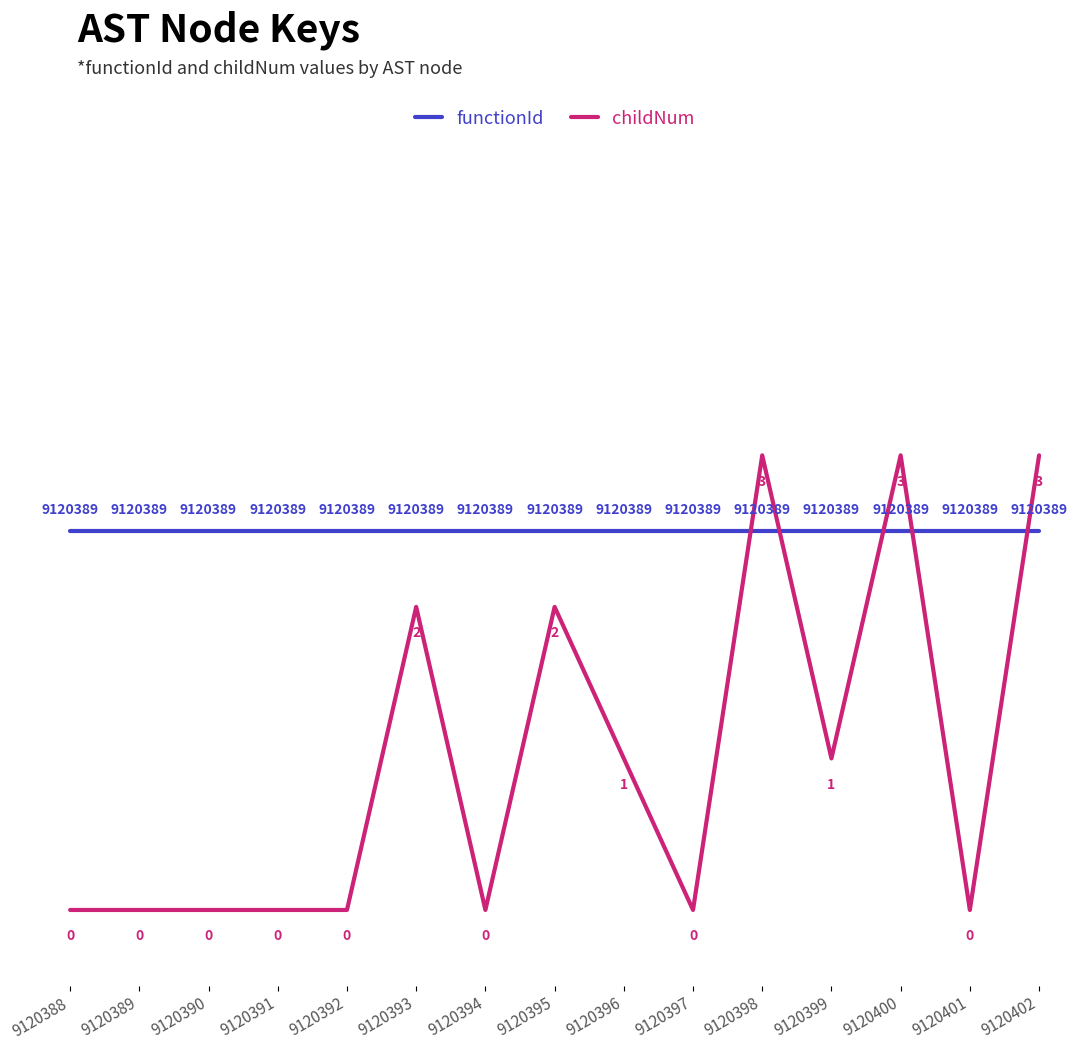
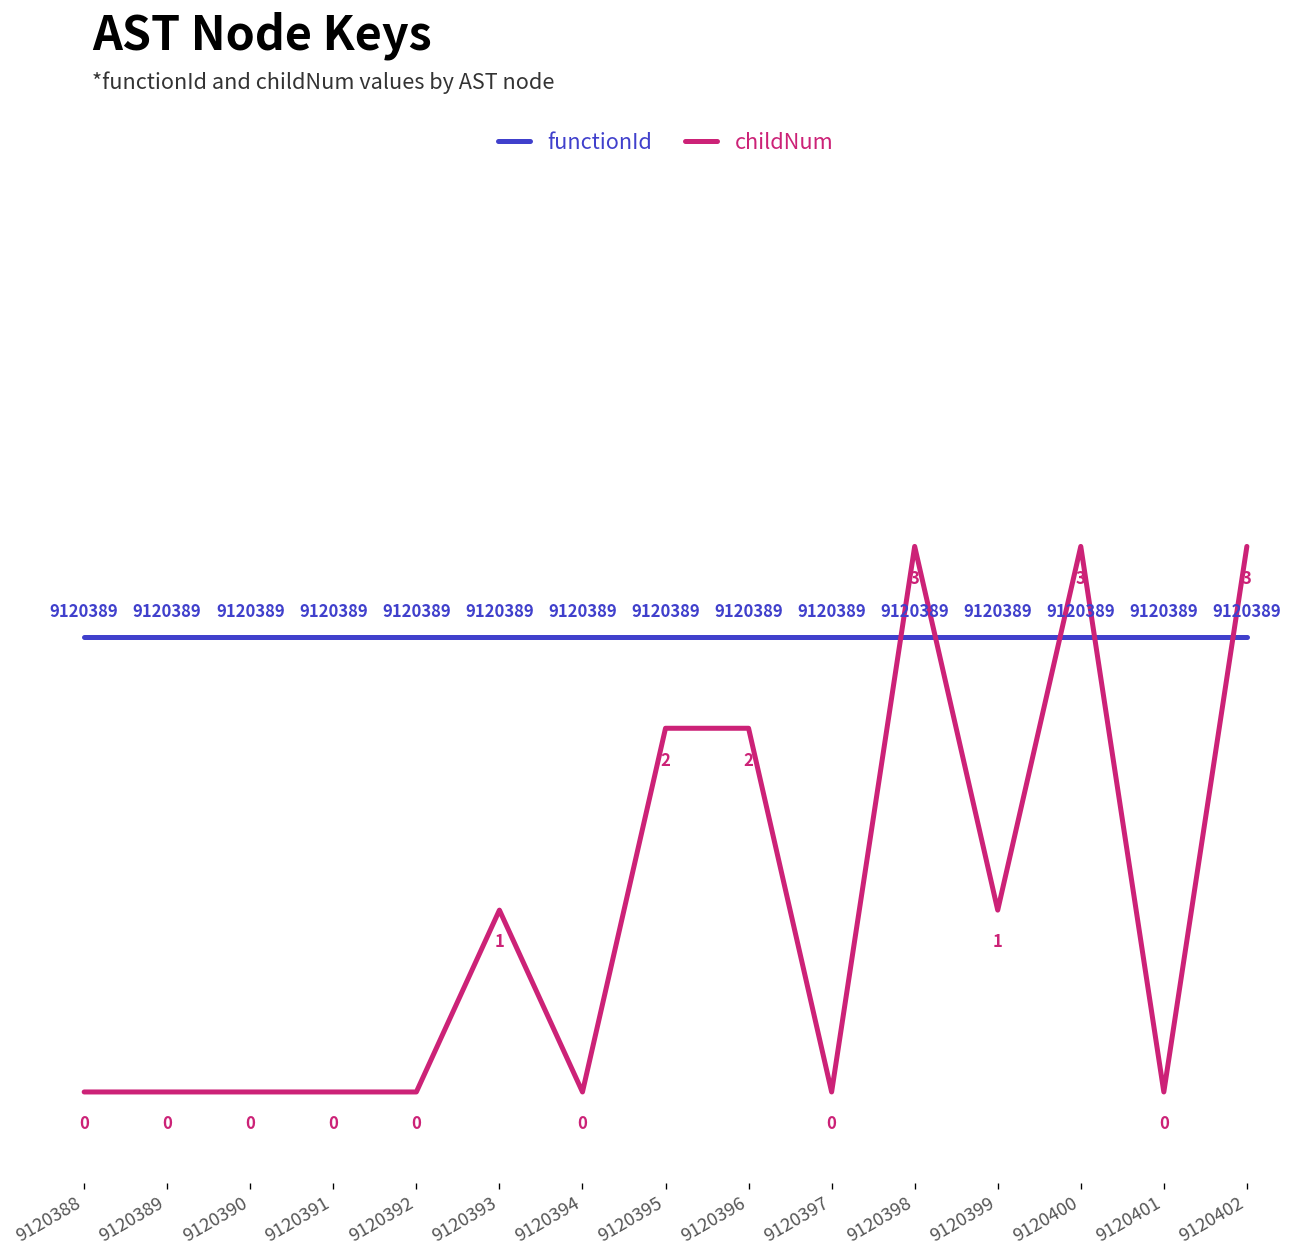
  {
    "childNum": {
-     "9120393": 2,
-     "9120396": 1
+     "9120393": 1,
+     "9120396": 2
    }
  }
